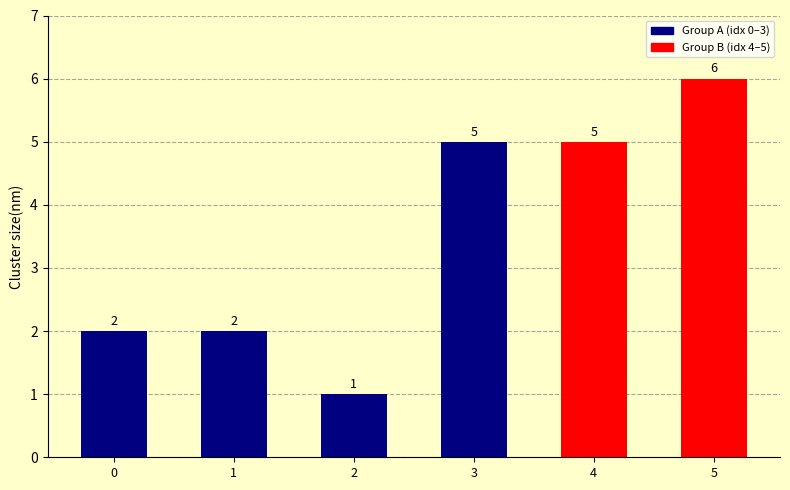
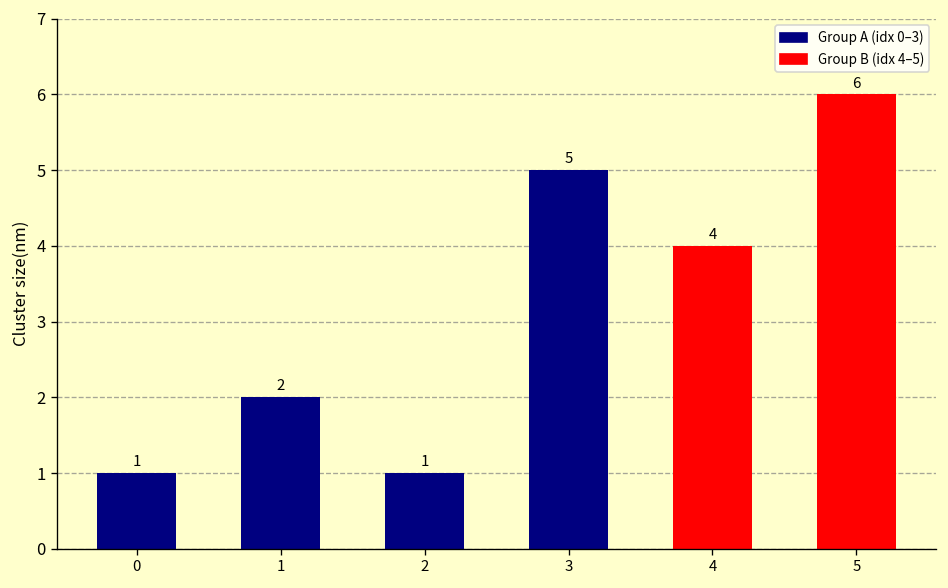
  {
-   "0": 2,
+   "0": 1,
    "1": 2,
    "2": 1,
    "3": 5,
-   "4": 5,
+   "4": 4,
    "5": 6
  }
